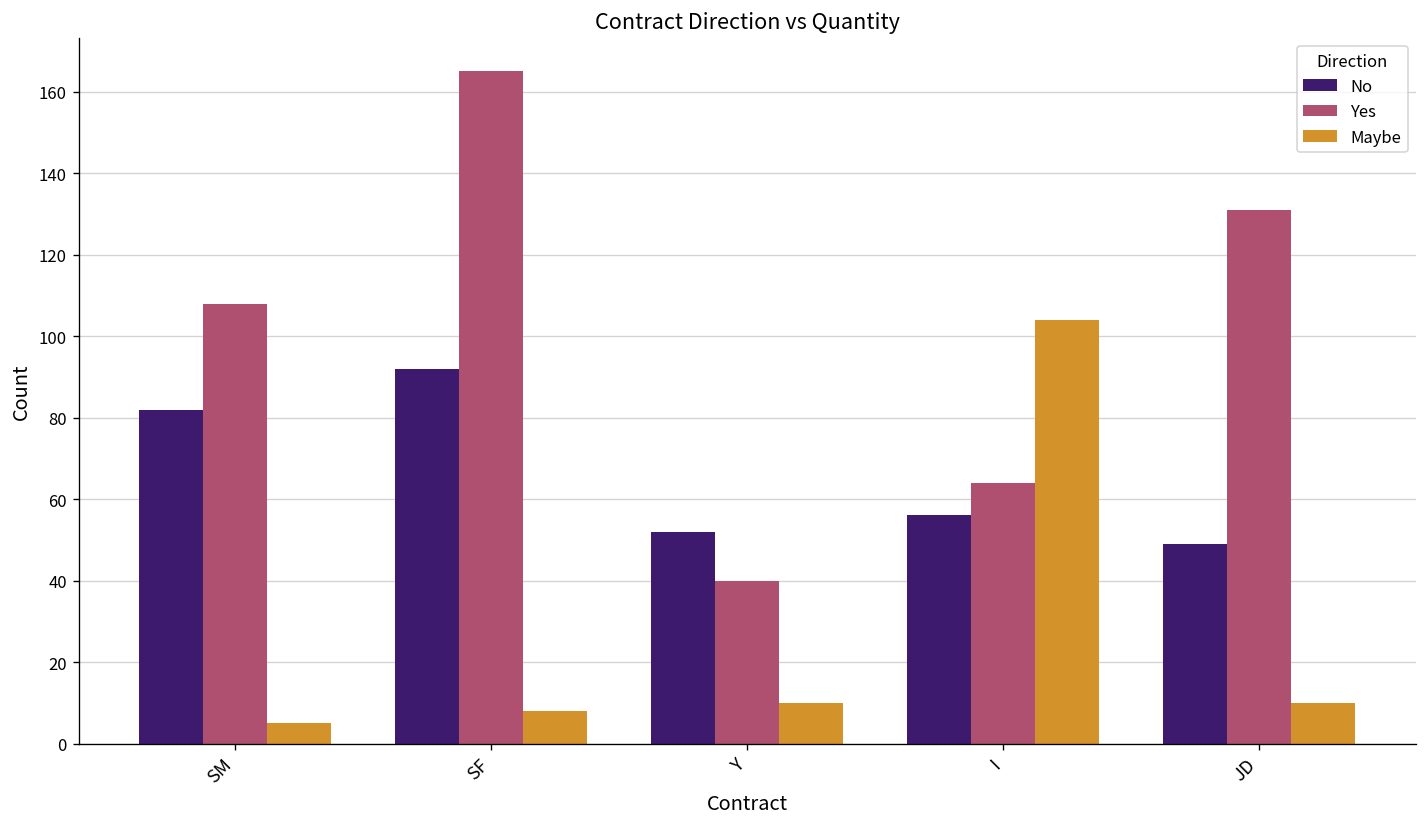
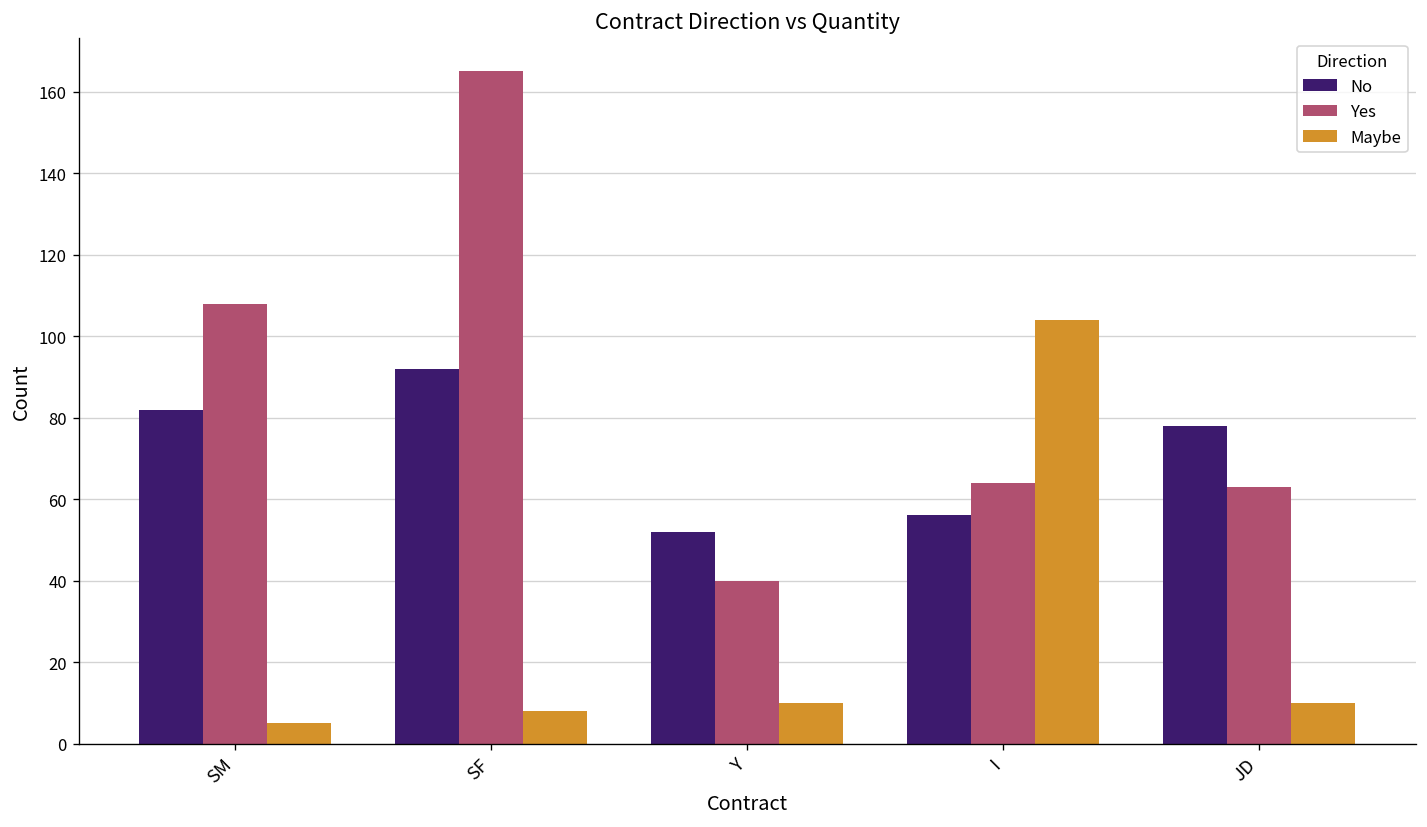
  {
    "No": {
      "SM": 82,
      "SF": 92,
      "Y": 52,
      "I": 56,
-     "JD": 49
+     "JD": 78
    },
    "Yes": {
      "SM": 108,
      "SF": 165,
      "Y": 40,
      "I": 64,
-     "JD": 131
+     "JD": 63
    },
    "Maybe": {
      "SM": 5,
      "SF": 8,
      "Y": 10,
      "I": 104,
      "JD": 10
    }
  }
